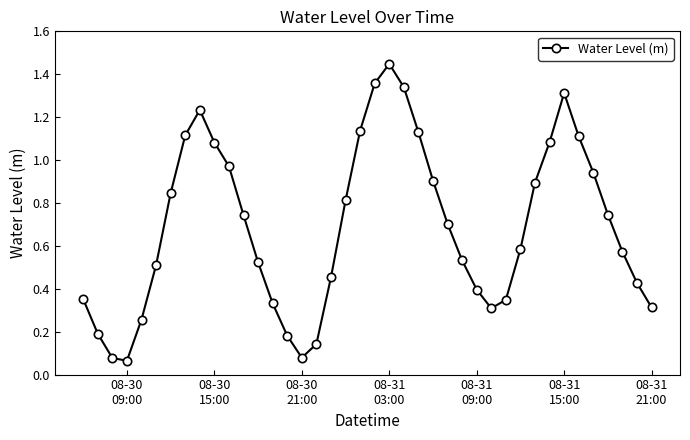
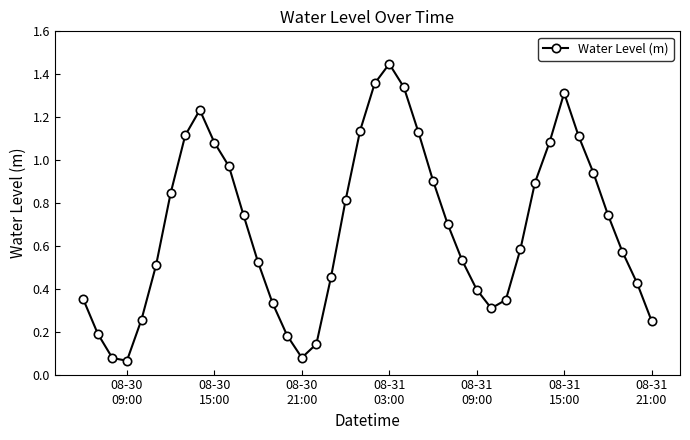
  {
    "08-30 09:00": 0.06,
    "08-30 15:00": 1.08,
    "08-30 21:00": 0.08,
    "08-31 03:00": 1.45,
    "08-31 09:00": 0.40,
    "08-31 15:00": 1.31,
-   "08-31 21:00": 0.31
+   "08-31 21:00": 0.25
  }
